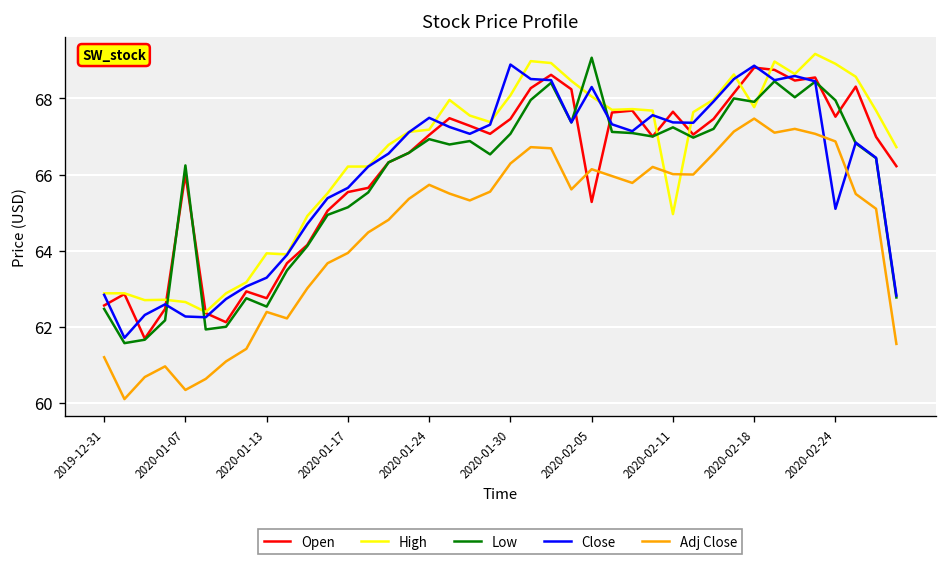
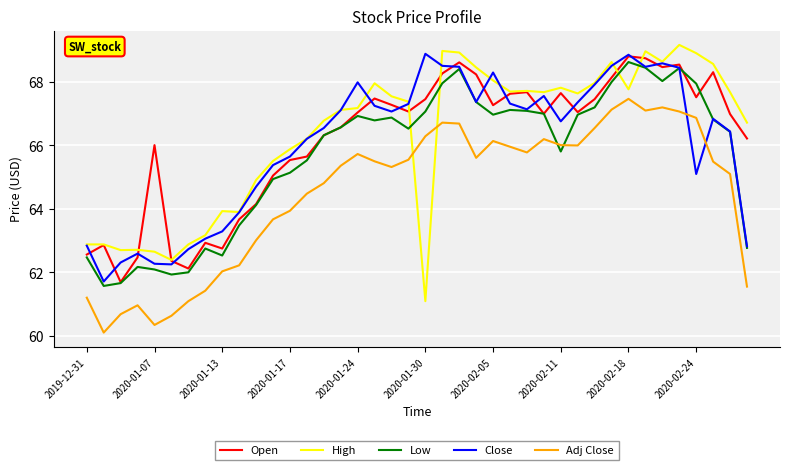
  {
    "Open": {
      "2019-12-31": 62.6,
      "2020-01-07": 66.0,
      "2020-01-13": 62.8,
      "2020-01-17": 65.5,
      "2020-01-24": 67.0,
      "2020-01-30": 67.5,
-     "2020-02-05": 65.3,
+     "2020-02-05": 67.3,
      "2020-02-11": 67.7,
      "2020-02-24": 67.5
    },
    "High": {
      "2020-01-07": 62.7,
      "2020-01-13": 63.9,
-     "2020-01-17": 66.2,
+     "2020-01-17": 65.9,
      "2020-01-24": 67.2,
-     "2020-01-30": 68.1,
+     "2020-01-30": 61.1,
      "2020-02-05": 68.1,
-     "2020-02-11": 65.0,
+     "2020-02-11": 67.8,
      "2020-02-18": 67.8,
      "2020-02-24": 68.9
    },
    "Low": {
      "2019-12-31": 62.5,
-     "2020-01-07": 66.2,
+     "2020-01-07": 62.1,
      "2020-01-13": 62.5,
      "2020-01-17": 65.1,
      "2020-01-24": 66.9,
      "2020-01-30": 67.1,
-     "2020-02-05": 69.1,
-     "2020-02-11": 67.2,
-     "2020-02-18": 67.9,
+     "2020-02-05": 67.0,
+     "2020-02-11": 65.8,
+     "2020-02-18": 68.6,
      "2020-02-24": 68.0
    },
    "Close": {
      "2020-01-07": 62.3,
      "2020-01-13": 63.3,
      "2020-01-17": 65.7,
-     "2020-01-24": 67.5,
+     "2020-01-24": 68.0,
      "2020-01-30": 68.9,
      "2020-02-05": 68.3,
-     "2020-02-11": 67.4,
+     "2020-02-11": 66.8,
      "2020-02-24": 65.1
    },
    "Adj Close": {
      "2019-12-31": 61.2,
      "2020-01-07": 60.3,
-     "2020-01-13": 62.4,
+     "2020-01-13": 62.0,
      "2020-01-17": 63.9,
      "2020-01-24": 65.7,
      "2020-01-30": 66.3,
      "2020-02-05": 66.1,
      "2020-02-11": 66.0,
      "2020-02-18": 67.5,
      "2020-02-24": 66.9
    }
  }
